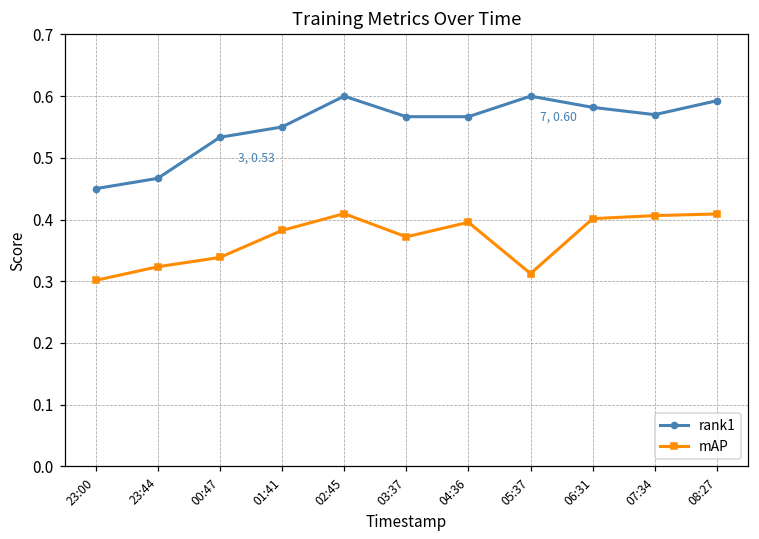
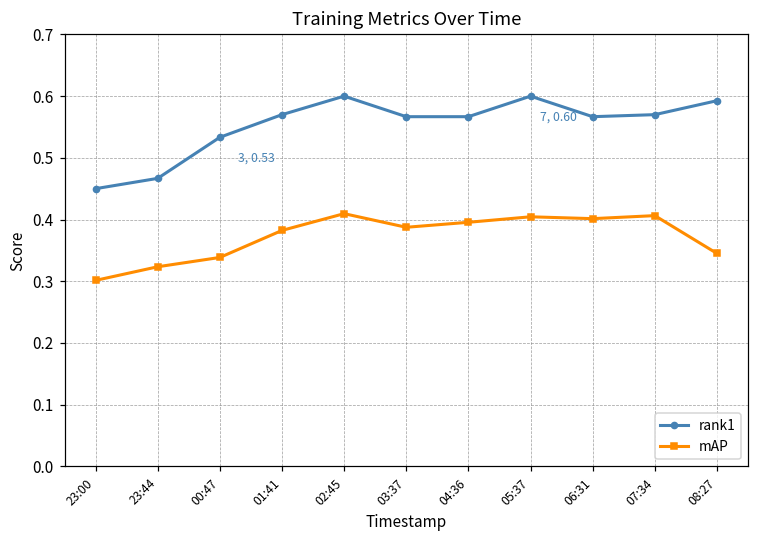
  {
    "rank1": {
      "23:00": 0.45,
      "23:44": 0.47,
-     "01:41": 0.55,
+     "01:41": 0.57,
      "02:45": 0.60,
      "03:37": 0.57,
      "04:36": 0.57,
-     "06:31": 0.58,
+     "06:31": 0.57,
      "07:34": 0.57,
      "08:27": 0.59
    },
    "mAP": {
      "23:00": 0.30,
      "23:44": 0.32,
      "00:47": 0.34,
      "01:41": 0.38,
      "02:45": 0.41,
-     "03:37": 0.37,
+     "03:37": 0.39,
      "04:36": 0.40,
-     "05:37": 0.31,
+     "05:37": 0.40,
      "06:31": 0.40,
      "07:34": 0.41,
-     "08:27": 0.41
+     "08:27": 0.35
    }
  }
